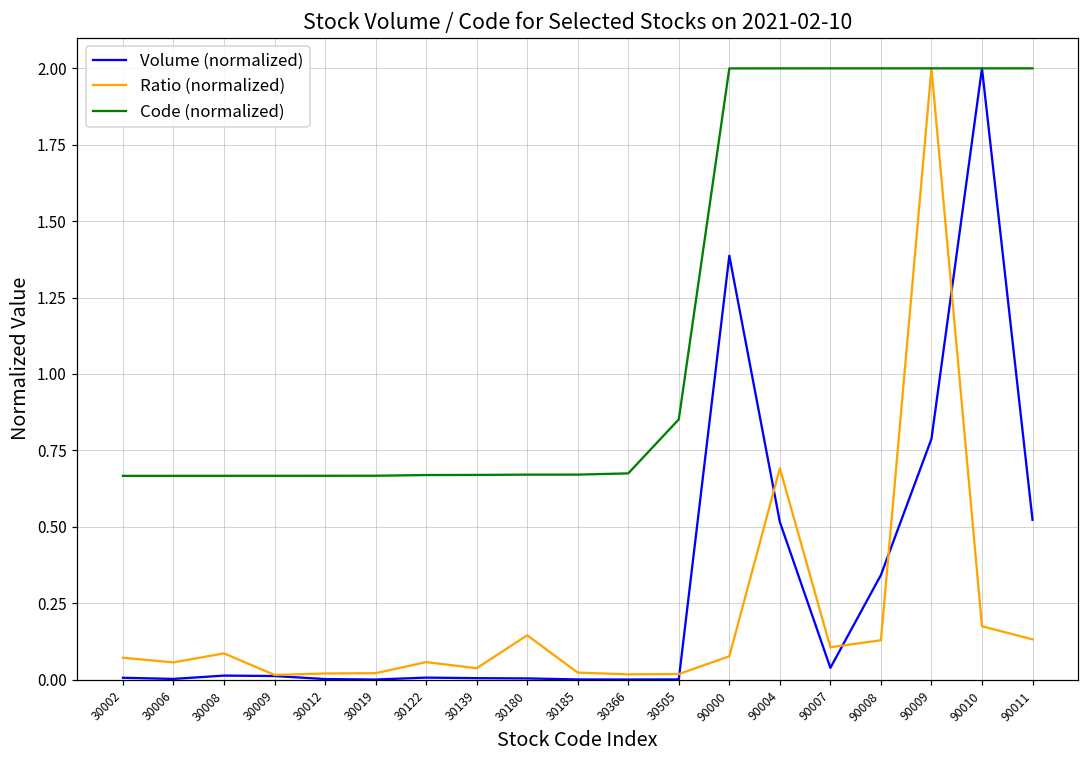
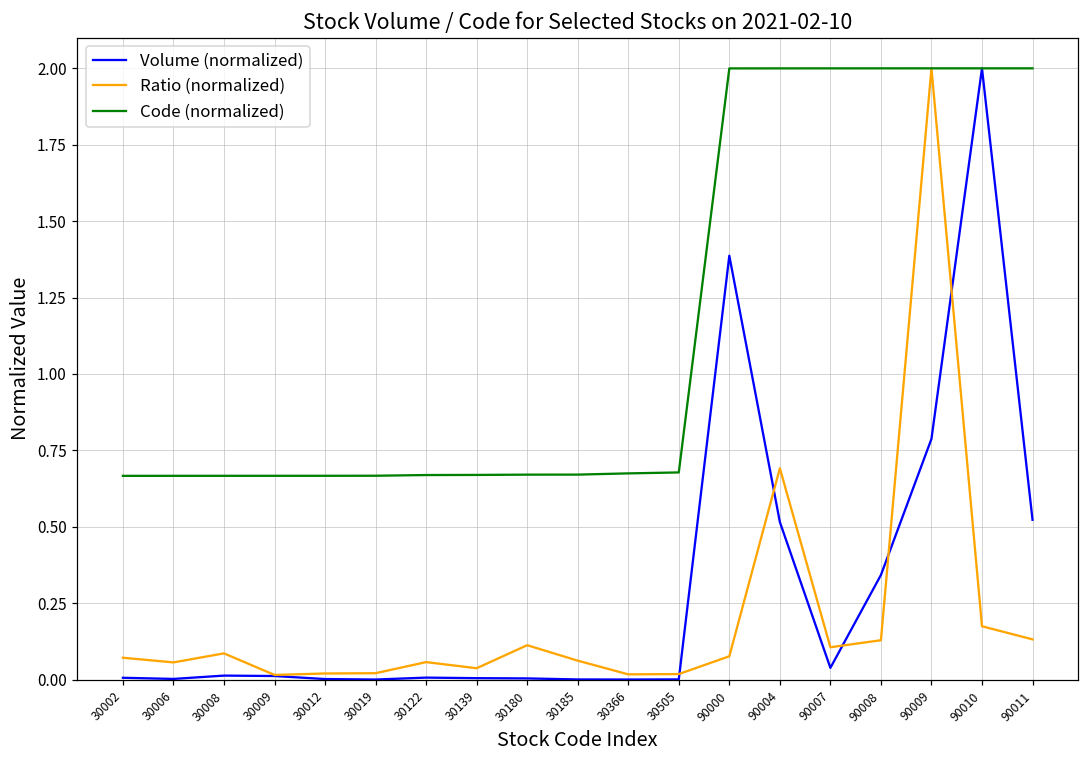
  {
    "Volume (normalized)": {
      "30002": 0.01,
      "30006": 0.00,
      "30008": 0.01,
      "30012": 0.00,
      "30019": 0.00,
      "30122": 0.01,
      "30139": 0.00,
      "30180": 0.00,
      "30185": 0.00,
      "30366": 0.00,
      "30505": 0.00,
      "90000": 1.39,
      "90004": 0.52,
      "90007": 0.04,
      "90008": 0.34,
      "90009": 0.79,
      "90011": 0.52
    },
    "Ratio (normalized)": {
      "30002": 0.07,
      "30006": 0.06,
      "30008": 0.09,
      "30012": 0.02,
      "30019": 0.02,
      "30122": 0.06,
      "30139": 0.04,
-     "30180": 0.14,
-     "30185": 0.02,
+     "30180": 0.11,
+     "30185": 0.06,
      "30366": 0.02,
      "30505": 0.02,
      "90000": 0.08,
      "90004": 0.69,
      "90007": 0.11,
      "90008": 0.13,
      "90010": 0.17,
      "90011": 0.13
    },
    "Code (normalized)": {
      "30002": 0.67,
      "30006": 0.67,
      "30008": 0.67,
      "30009": 0.67,
      "30012": 0.67,
      "30019": 0.67,
      "30122": 0.67,
      "30139": 0.67,
      "30180": 0.67,
      "30185": 0.67,
      "30366": 0.67,
-     "30505": 0.85,
+     "30505": 0.68,
      "90000": 2.00,
      "90004": 2.00,
      "90007": 2.00,
      "90008": 2.00,
      "90011": 2.00
    }
  }
